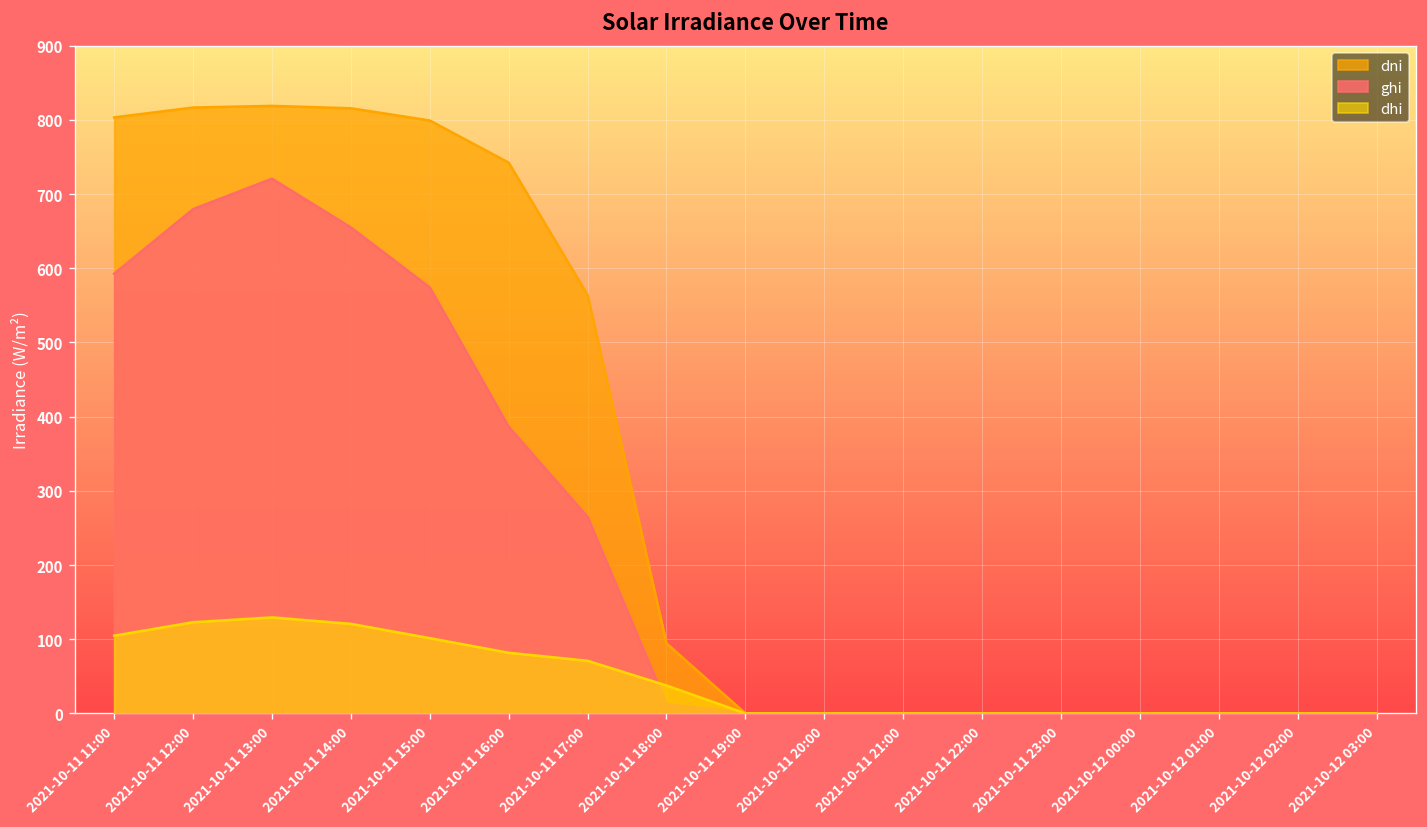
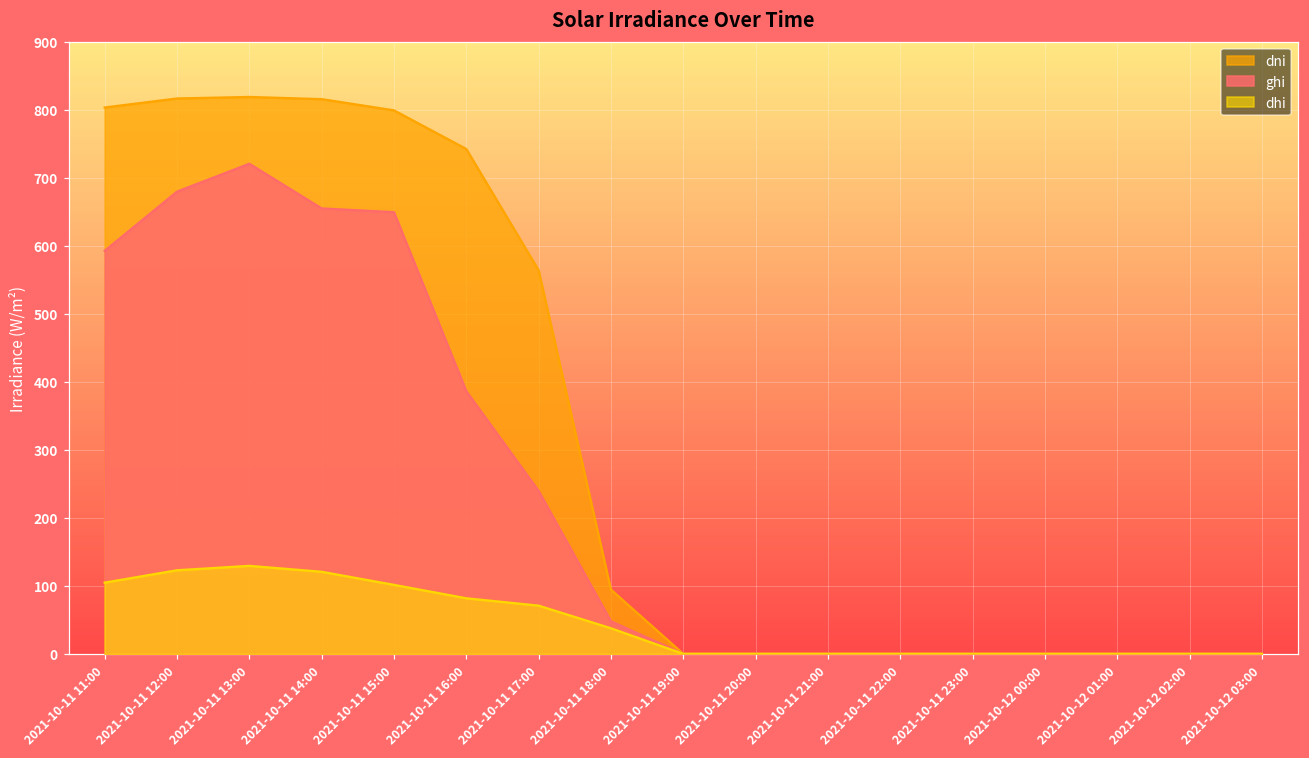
  {
    "ghi": {
      "2021-10-11 11:00": 590,
      "2021-10-11 12:00": 680,
      "2021-10-11 13:00": 720,
      "2021-10-11 14:00": 650,
-     "2021-10-11 15:00": 570,
+     "2021-10-11 15:00": 650,
      "2021-10-11 16:00": 390,
-     "2021-10-11 17:00": 260,
-     "2021-10-11 18:00": 10
+     "2021-10-11 17:00": 240,
+     "2021-10-11 18:00": 50
    }
  }
